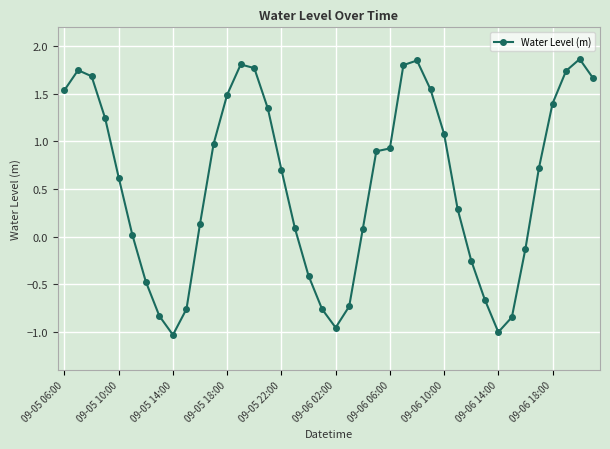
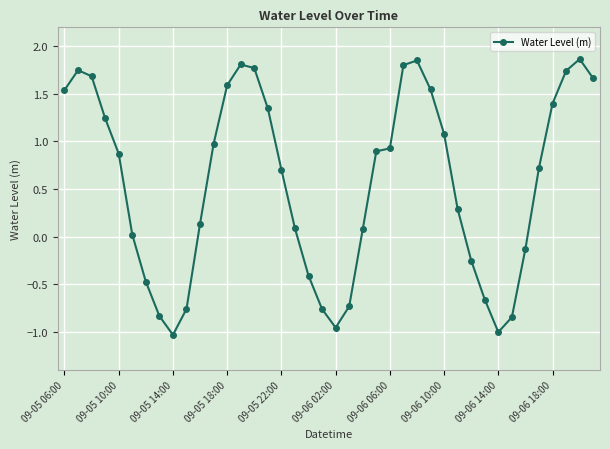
  {
    "09-05 06:00": 1.5,
-   "09-05 10:00": 0.6,
+   "09-05 10:00": 0.9,
    "09-05 14:00": -1.0,
-   "09-05 18:00": 1.5,
+   "09-05 18:00": 1.6,
    "09-05 22:00": 0.7,
    "09-06 02:00": -1.0,
    "09-06 06:00": 0.9,
    "09-06 10:00": 1.1,
    "09-06 14:00": -1.0,
    "09-06 18:00": 1.4
  }
